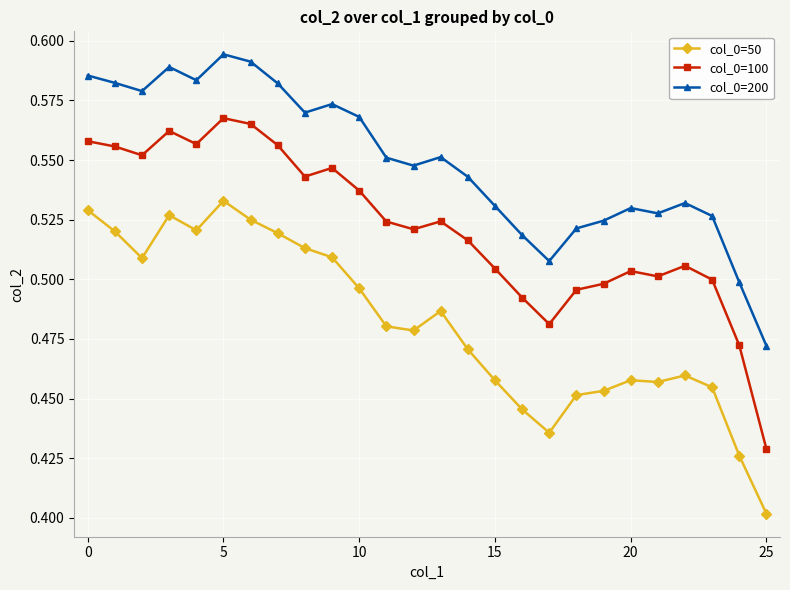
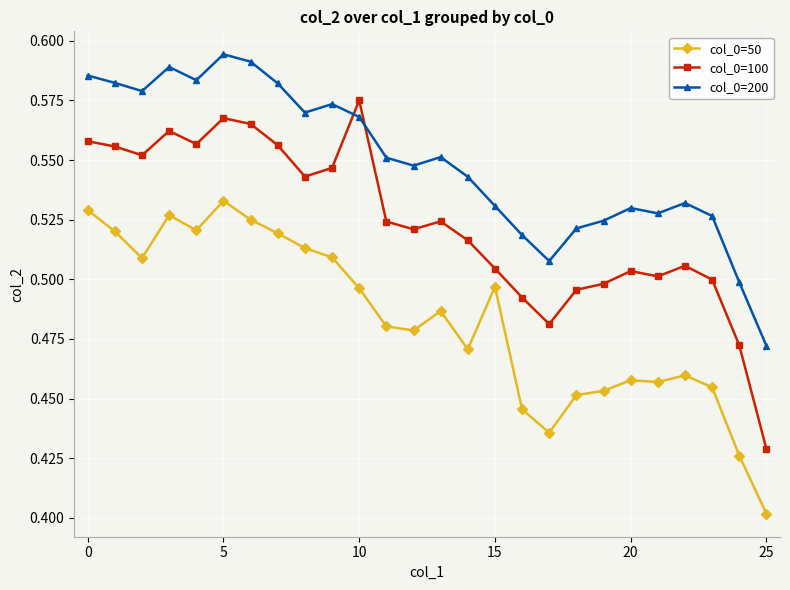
  {
    "col_0=50": {
      "0": 0.529,
      "5": 0.533,
      "10": 0.496,
-     "15": 0.458,
+     "15": 0.497,
      "20": 0.458,
      "25": 0.402
    },
    "col_0=100": {
      "0": 0.558,
      "5": 0.568,
-     "10": 0.537,
+     "10": 0.575,
      "15": 0.505,
      "20": 0.503,
      "25": 0.429
    },
    "col_0=200": {
      "0": 0.585,
      "5": 0.594,
      "10": 0.568,
      "15": 0.531,
      "20": 0.530,
      "25": 0.472
    }
  }
